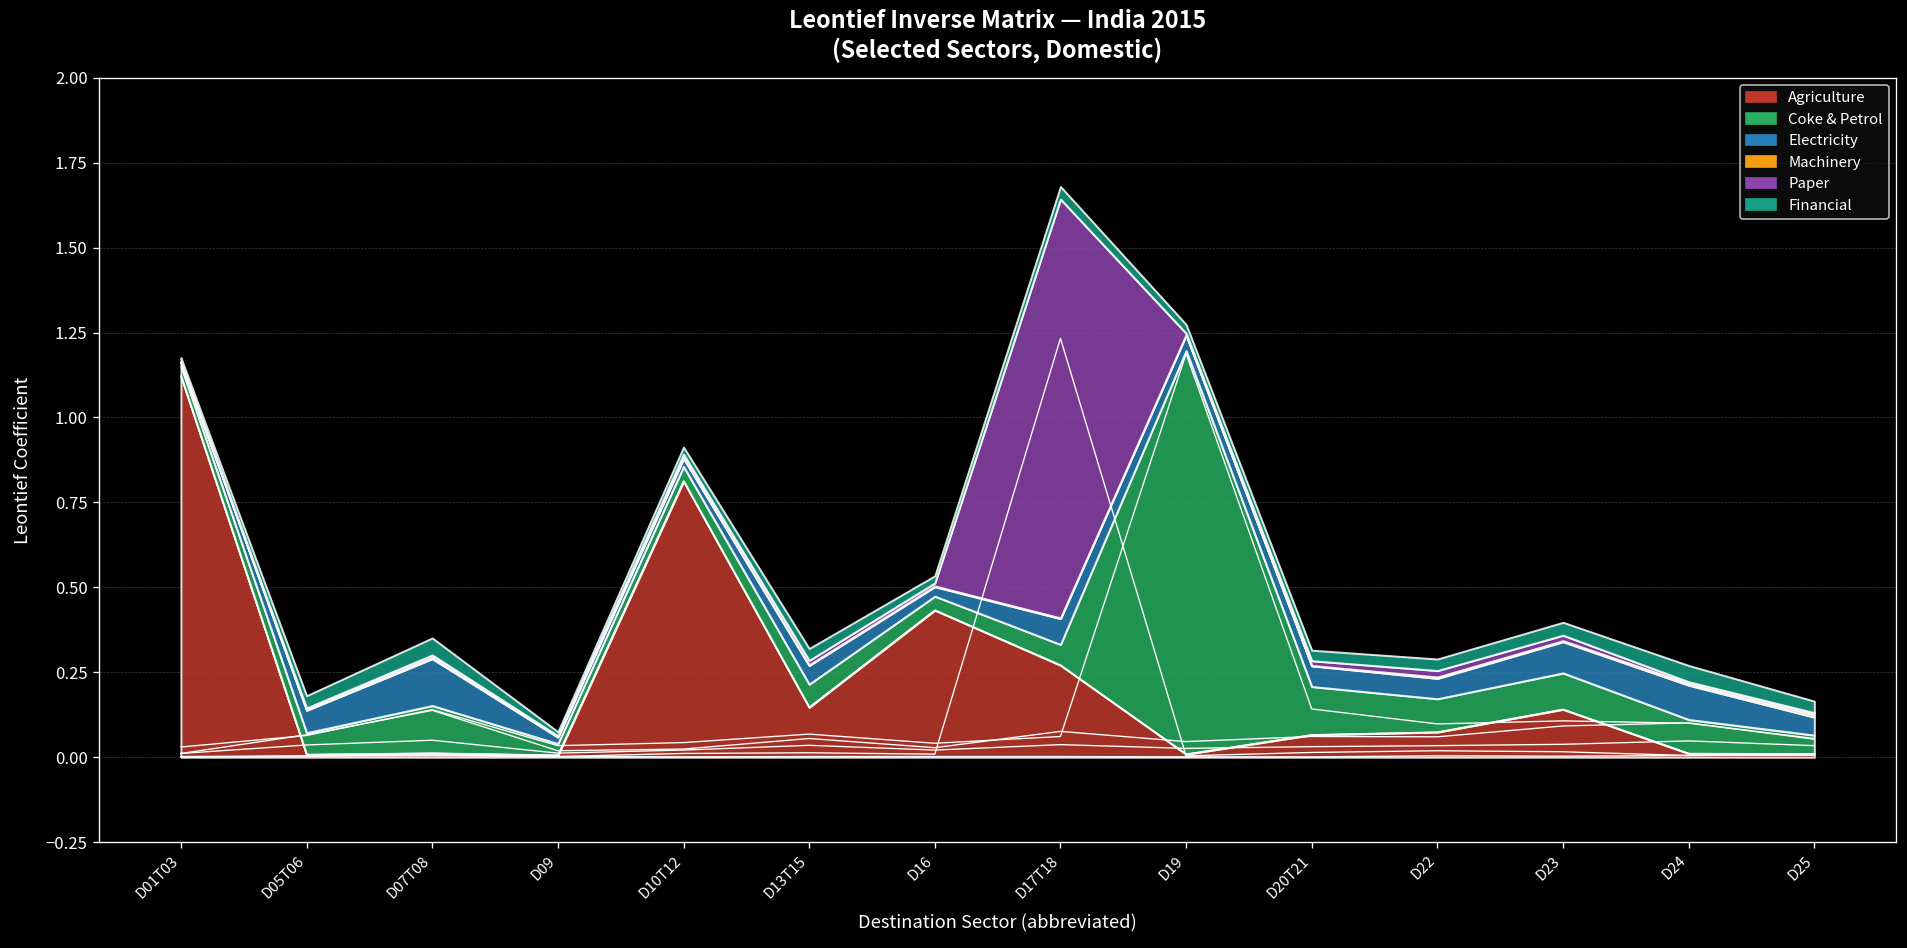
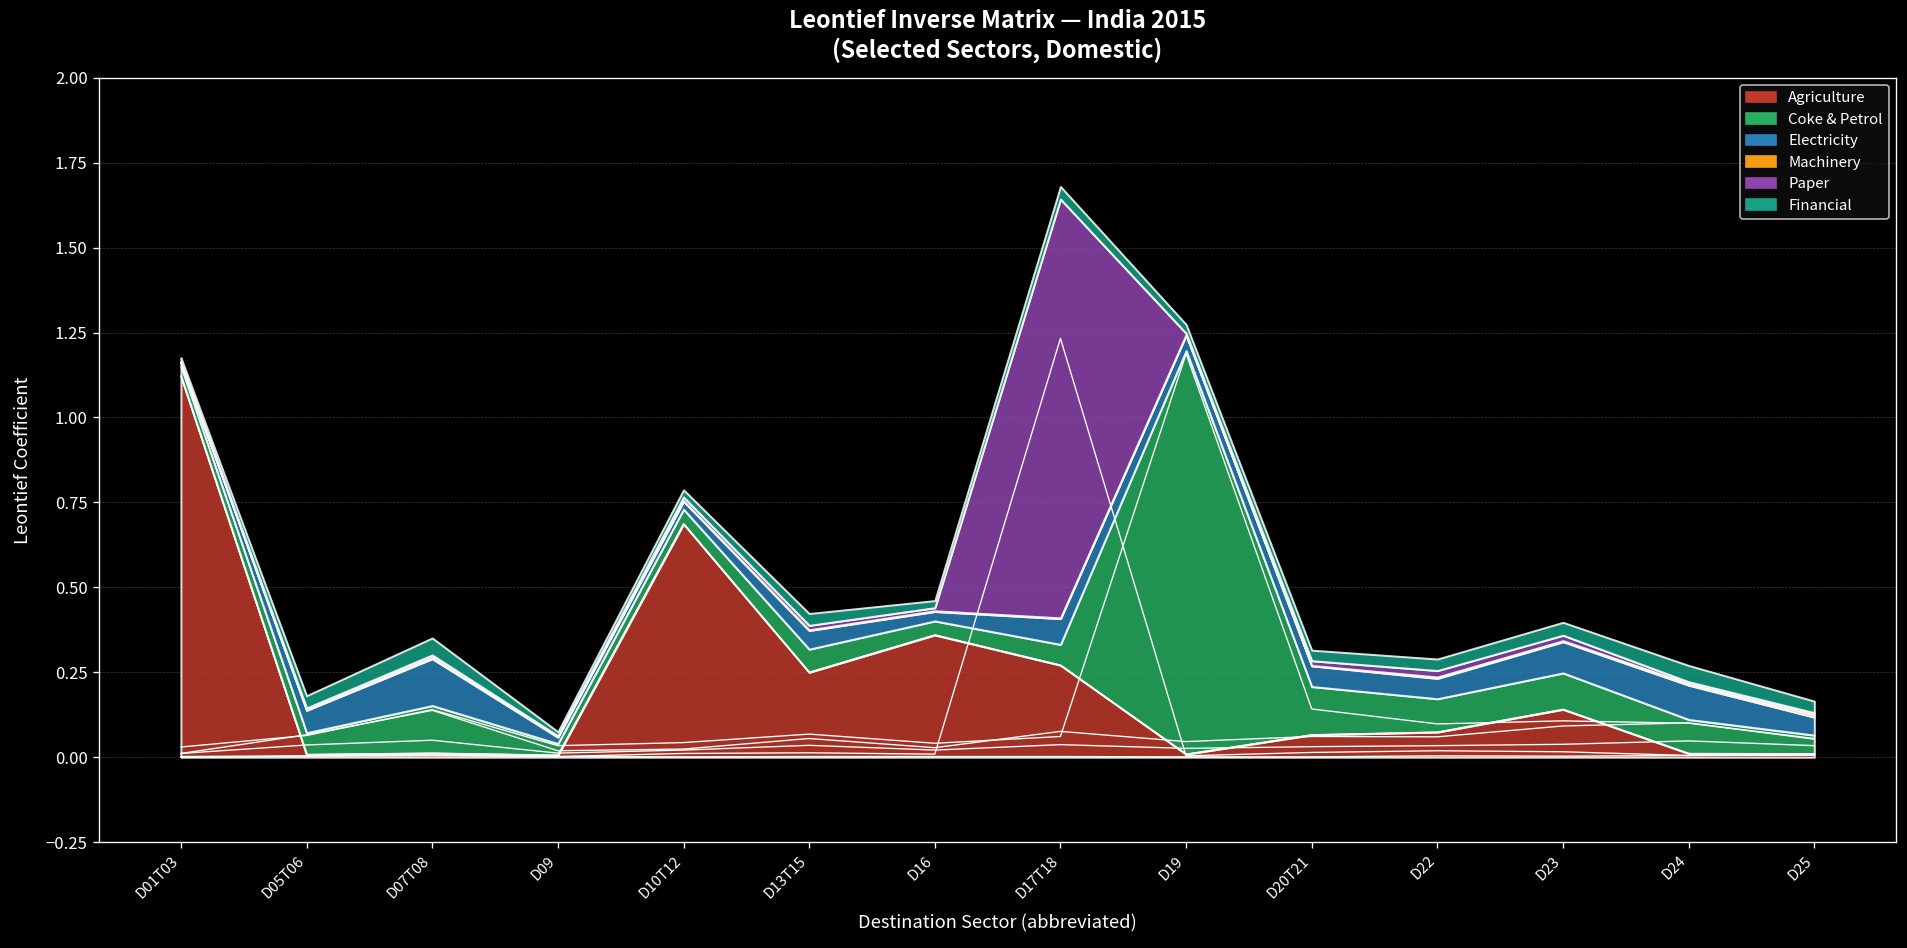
  {
    "Agriculture": {
      "D01T03": 1.12,
-     "D10T12": 0.81,
-     "D13T15": 0.15,
-     "D16": 0.43,
+     "D10T12": 0.69,
+     "D13T15": 0.25,
+     "D16": 0.36,
      "D17T18": 0.27,
      "D22": 0.07,
      "D23": 0.14
    },
    "Paper": {
      "D10T12": 0.01,
      "D13T15": 0.01,
      "D17T18": 1.23,
      "D20T21": 0.01,
      "D22": 0.02,
      "D23": 0.02
    }
  }
